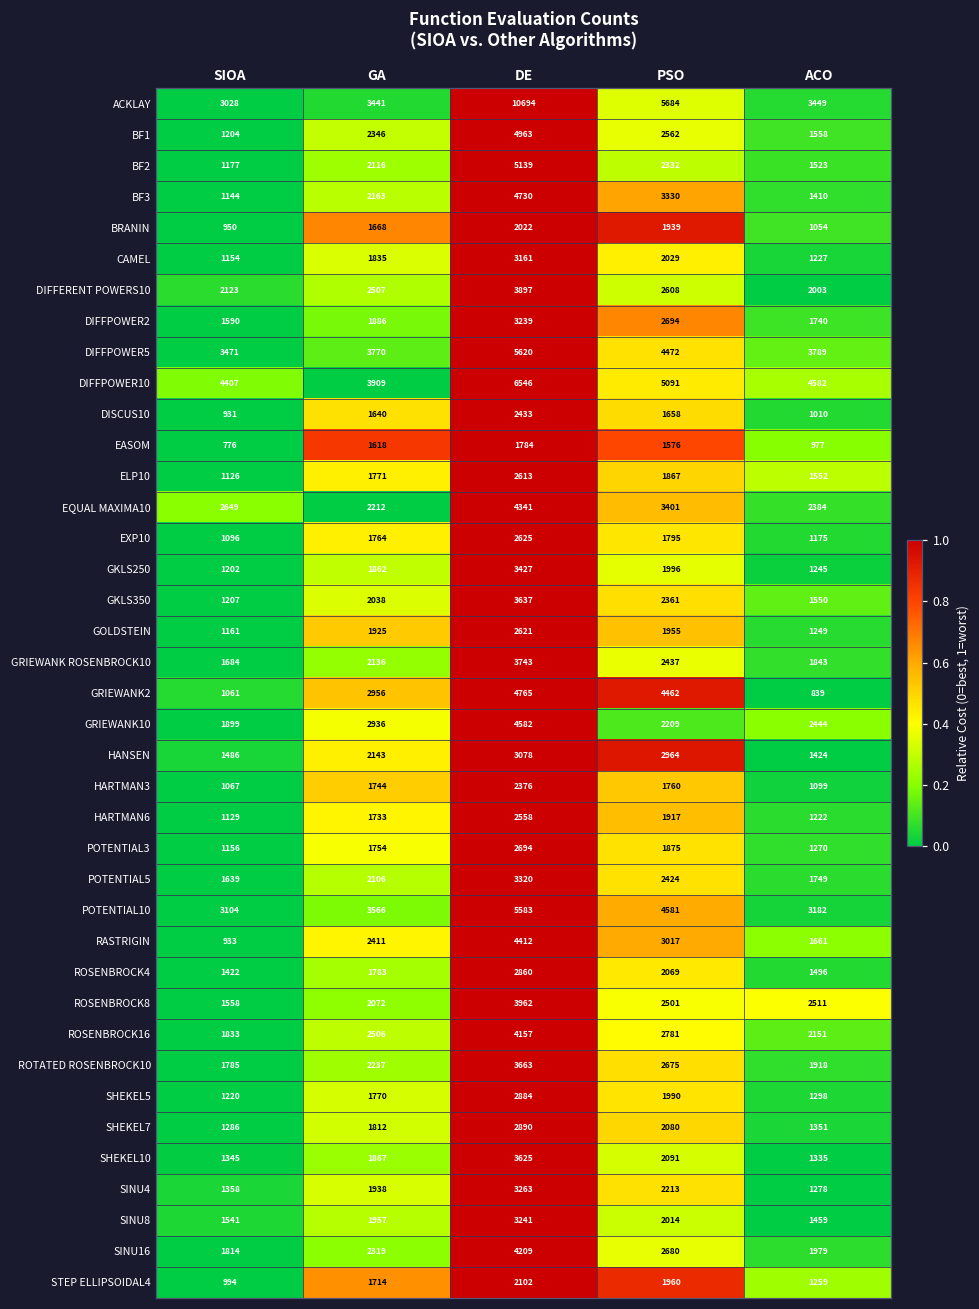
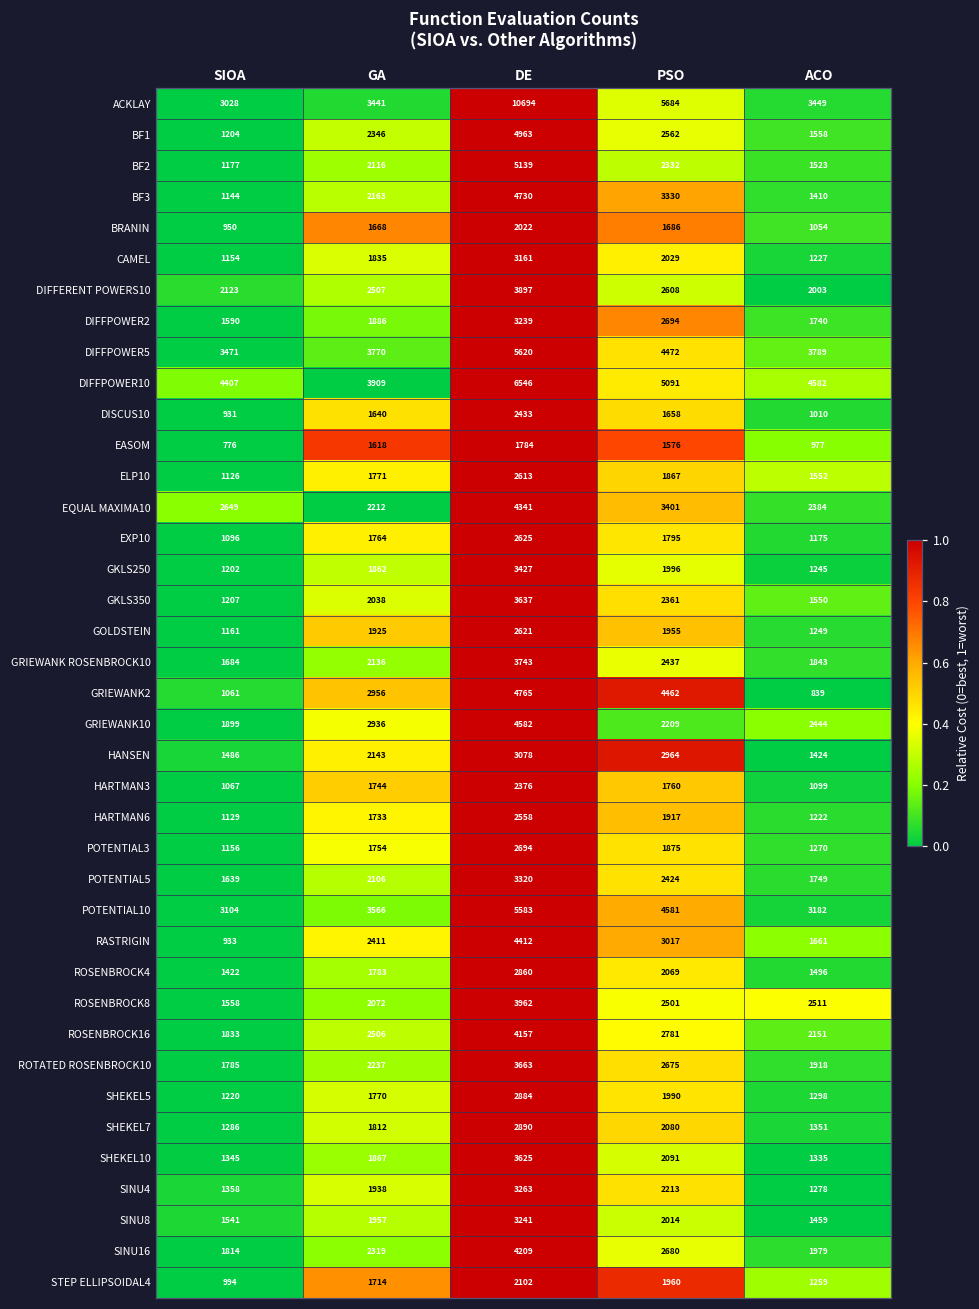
  {
    "ACKLAY": {
      "SIOA": 3028,
      "GA": 3441,
      "DE": 10694,
      "PSO": 5684,
      "ACO": 3449
    },
    "BF1": {
      "SIOA": 1204,
      "GA": 2346,
      "DE": 4963,
      "PSO": 2562,
      "ACO": 1558
    },
    "BF2": {
      "SIOA": 1177,
      "GA": 2116,
      "DE": 5139,
      "PSO": 2332,
      "ACO": 1523
    },
    "BF3": {
      "SIOA": 1144,
      "GA": 2163,
      "DE": 4730,
      "PSO": 3330,
      "ACO": 1410
    },
    "BRANIN": {
      "SIOA": 950,
      "GA": 1668,
      "DE": 2022,
-     "PSO": 1939,
+     "PSO": 1686,
      "ACO": 1054
    },
    "CAMEL": {
      "SIOA": 1154,
      "GA": 1835,
      "DE": 3161,
      "PSO": 2029,
      "ACO": 1227
    },
    "DIFFERENT POWERS10": {
      "SIOA": 2123,
      "GA": 2507,
      "DE": 3897,
      "PSO": 2608,
      "ACO": 2003
    },
    "DIFFPOWER2": {
      "SIOA": 1590,
      "GA": 1886,
      "DE": 3239,
      "PSO": 2694,
      "ACO": 1740
    },
    "DIFFPOWER5": {
      "SIOA": 3471,
      "GA": 3770,
      "DE": 5620,
      "PSO": 4472,
      "ACO": 3789
    },
    "DIFFPOWER10": {
      "SIOA": 4407,
      "GA": 3909,
      "DE": 6546,
      "PSO": 5091,
      "ACO": 4582
    },
    "DISCUS10": {
      "SIOA": 931,
      "GA": 1640,
      "DE": 2433,
      "PSO": 1658,
      "ACO": 1010
    },
    "EASOM": {
      "SIOA": 776,
      "GA": 1618,
      "DE": 1784,
      "PSO": 1576,
      "ACO": 977
    },
    "ELP10": {
      "SIOA": 1126,
      "GA": 1771,
      "DE": 2613,
      "PSO": 1867,
      "ACO": 1552
    },
    "EQUAL MAXIMA10": {
      "SIOA": 2649,
      "GA": 2212,
      "DE": 4341,
      "PSO": 3401,
      "ACO": 2384
    },
    "EXP10": {
      "SIOA": 1096,
      "GA": 1764,
      "DE": 2625,
      "PSO": 1795,
      "ACO": 1175
    },
    "GKLS250": {
      "SIOA": 1202,
      "GA": 1862,
      "DE": 3427,
      "PSO": 1996,
      "ACO": 1245
    },
    "GKLS350": {
      "SIOA": 1207,
      "GA": 2038,
      "DE": 3637,
      "PSO": 2361,
      "ACO": 1550
    },
    "GOLDSTEIN": {
      "SIOA": 1161,
      "GA": 1925,
      "DE": 2621,
      "PSO": 1955,
      "ACO": 1249
    },
    "GRIEWANK ROSENBROCK10": {
      "SIOA": 1684,
      "GA": 2136,
      "DE": 3743,
      "PSO": 2437,
      "ACO": 1843
    },
    "GRIEWANK2": {
      "SIOA": 1061,
      "GA": 2956,
      "DE": 4765,
      "PSO": 4462,
      "ACO": 839
    },
    "GRIEWANK10": {
      "SIOA": 1899,
      "GA": 2936,
      "DE": 4582,
      "PSO": 2209,
      "ACO": 2444
    },
    "HANSEN": {
      "SIOA": 1486,
      "GA": 2143,
      "DE": 3078,
      "PSO": 2964,
      "ACO": 1424
    },
    "HARTMAN3": {
      "SIOA": 1067,
      "GA": 1744,
      "DE": 2376,
      "PSO": 1760,
      "ACO": 1099
    },
    "HARTMAN6": {
      "SIOA": 1129,
      "GA": 1733,
      "DE": 2558,
      "PSO": 1917,
      "ACO": 1222
    },
    "POTENTIAL3": {
      "SIOA": 1156,
      "GA": 1754,
      "DE": 2694,
      "PSO": 1875,
      "ACO": 1270
    },
    "POTENTIAL5": {
      "SIOA": 1639,
      "GA": 2106,
      "DE": 3320,
      "PSO": 2424,
      "ACO": 1749
    },
    "POTENTIAL10": {
      "SIOA": 3104,
      "GA": 3566,
      "DE": 5583,
      "PSO": 4581,
      "ACO": 3182
    },
    "RASTRIGIN": {
      "SIOA": 933,
      "GA": 2411,
      "DE": 4412,
      "PSO": 3017,
      "ACO": 1661
    },
    "ROSENBROCK4": {
      "SIOA": 1422,
      "GA": 1783,
      "DE": 2860,
      "PSO": 2069,
      "ACO": 1496
    },
    "ROSENBROCK8": {
      "SIOA": 1558,
      "GA": 2072,
      "DE": 3962,
      "PSO": 2501,
      "ACO": 2511
    },
    "ROSENBROCK16": {
      "SIOA": 1833,
      "GA": 2506,
      "DE": 4157,
      "PSO": 2781,
      "ACO": 2151
    },
    "ROTATED ROSENBROCK10": {
      "SIOA": 1785,
      "GA": 2237,
      "DE": 3663,
      "PSO": 2675,
      "ACO": 1918
    },
    "SHEKEL5": {
      "SIOA": 1220,
      "GA": 1770,
      "DE": 2884,
      "PSO": 1990,
      "ACO": 1298
    },
    "SHEKEL7": {
      "SIOA": 1286,
      "GA": 1812,
      "DE": 2890,
      "PSO": 2080,
      "ACO": 1351
    },
    "SHEKEL10": {
      "SIOA": 1345,
      "GA": 1867,
      "DE": 3625,
      "PSO": 2091,
      "ACO": 1335
    },
    "SINU4": {
      "SIOA": 1358,
      "GA": 1938,
      "DE": 3263,
      "PSO": 2213,
      "ACO": 1278
    },
    "SINU8": {
      "SIOA": 1541,
      "GA": 1957,
      "DE": 3241,
      "PSO": 2014,
      "ACO": 1459
    },
    "SINU16": {
      "SIOA": 1814,
      "GA": 2319,
      "DE": 4209,
      "PSO": 2680,
      "ACO": 1979
    },
    "STEP ELLIPSOIDAL4": {
      "SIOA": 994,
      "GA": 1714,
      "DE": 2102,
      "PSO": 1960,
      "ACO": 1259
    }
  }
